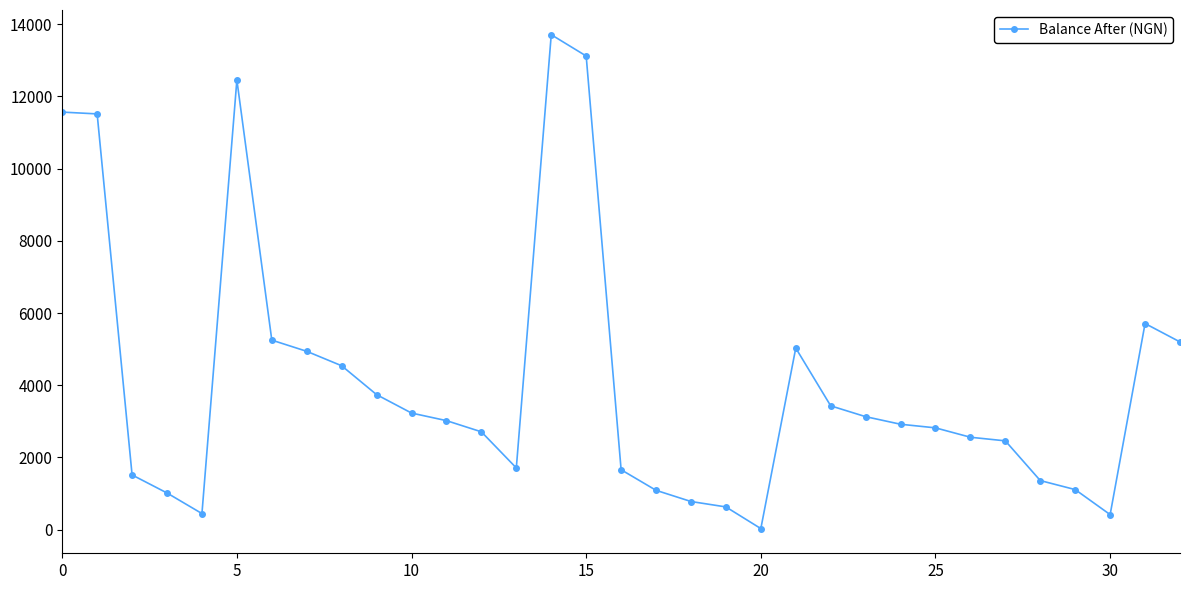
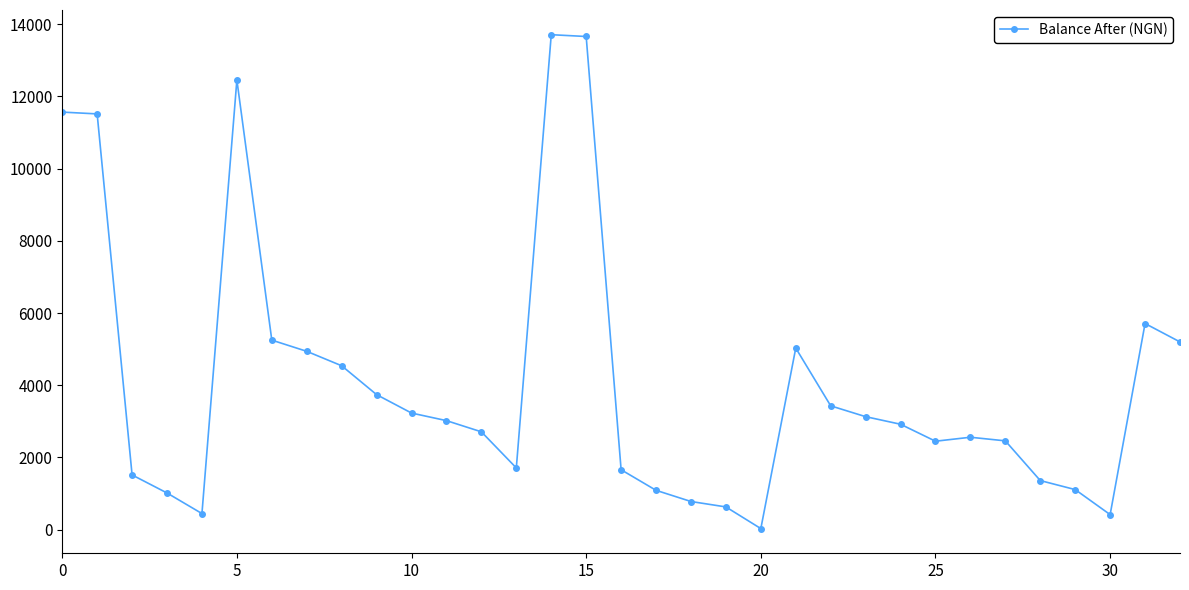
  {
    "0": 11600,
    "5": 12500,
    "10": 3200,
-   "15": 13100,
+   "15": 13700,
    "20": 0,
-   "25": 2800,
+   "25": 2500,
    "30": 400
  }
